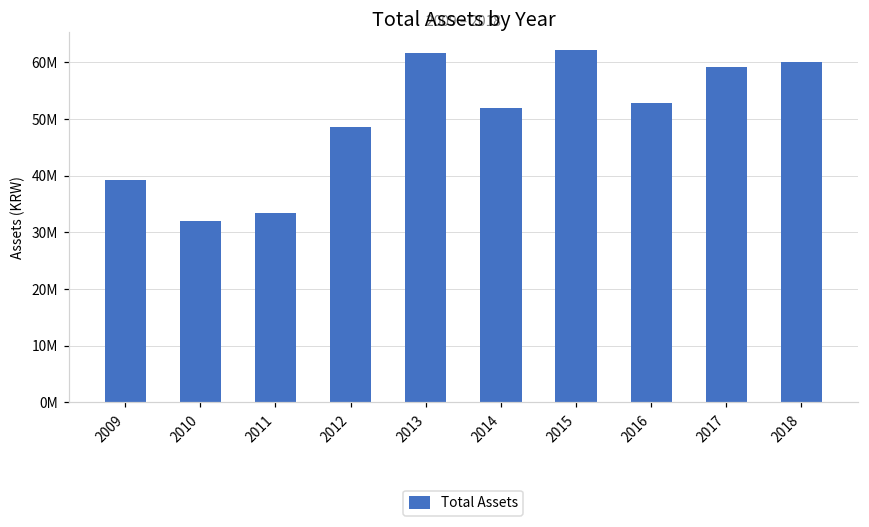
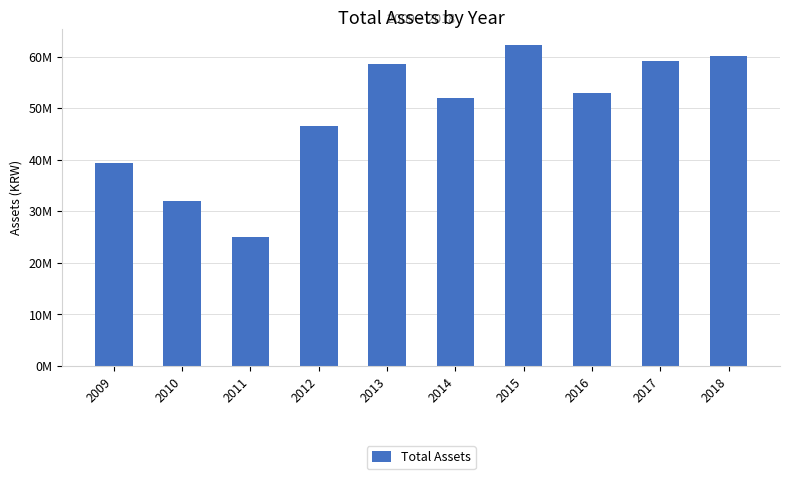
  {
    "2009": 39000000,
    "2010": 32000000,
-   "2011": 33000000,
-   "2012": 49000000,
-   "2013": 62000000,
+   "2011": 25000000,
+   "2012": 47000000,
+   "2013": 59000000,
    "2014": 52000000,
    "2015": 62000000,
    "2016": 53000000,
    "2017": 59000000,
    "2018": 60000000
  }
